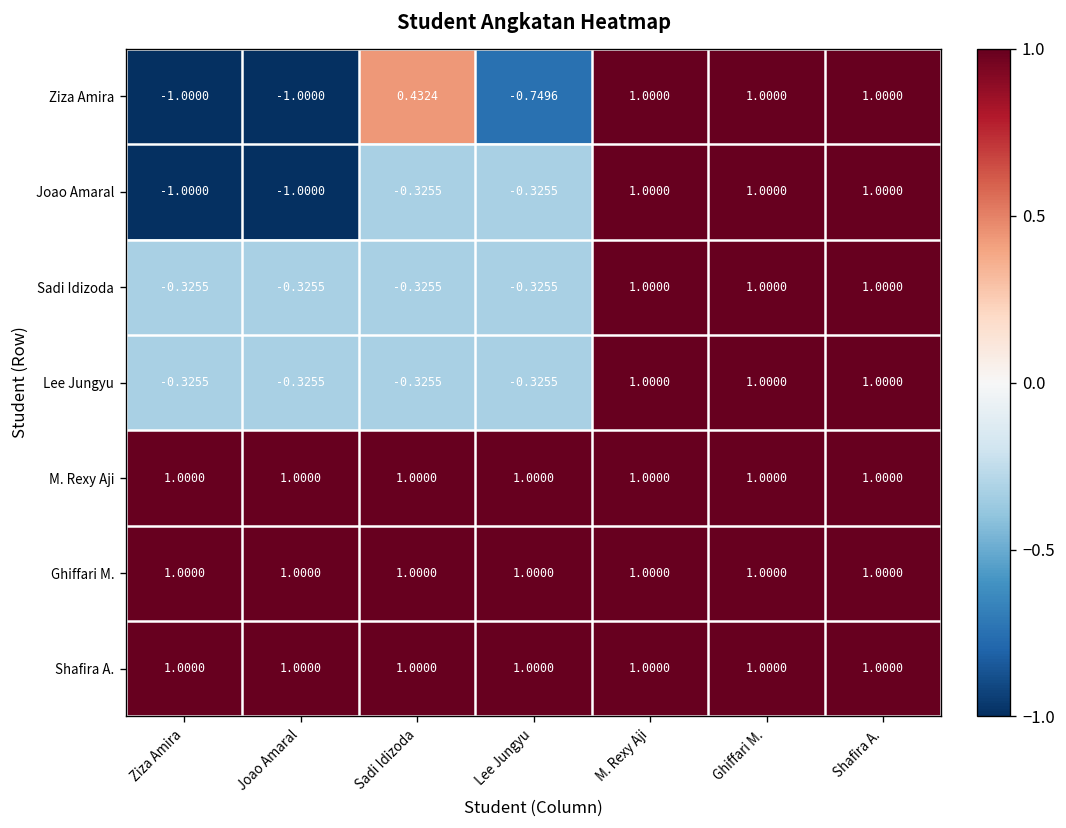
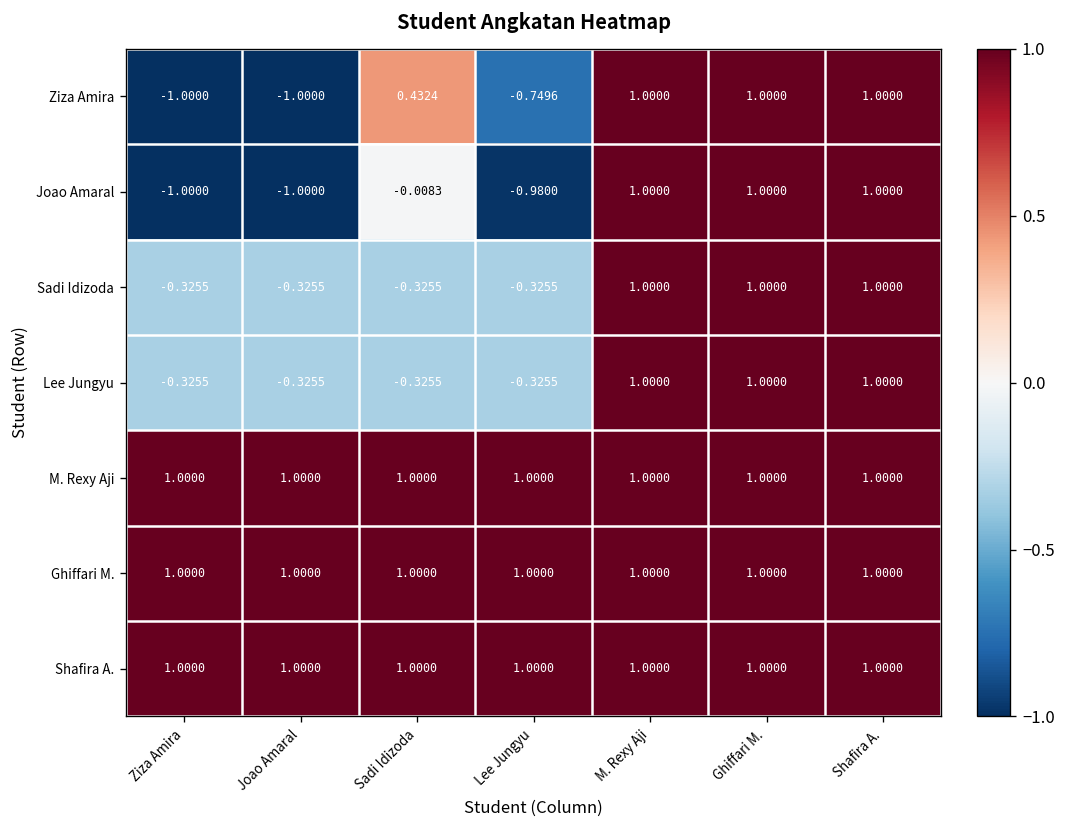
  {
    "Ziza Amira": {
      "Ziza Amira": -1.0000,
      "Joao Amaral": -1.0000,
      "Sadi Idizoda": 0.4324,
      "Lee Jungyu": -0.7496,
      "M. Rexy Aji": 1.0000,
      "Ghiffari M.": 1.0000,
      "Shafira A.": 1.0000
    },
    "Joao Amaral": {
      "Ziza Amira": -1.0000,
      "Joao Amaral": -1.0000,
-     "Sadi Idizoda": -0.3255,
-     "Lee Jungyu": -0.3255,
+     "Sadi Idizoda": -0.0083,
+     "Lee Jungyu": -0.9800,
      "M. Rexy Aji": 1.0000,
      "Ghiffari M.": 1.0000,
      "Shafira A.": 1.0000
    },
    "Sadi Idizoda": {
      "Ziza Amira": -0.3255,
      "Joao Amaral": -0.3255,
      "Sadi Idizoda": -0.3255,
      "Lee Jungyu": -0.3255,
      "M. Rexy Aji": 1.0000,
      "Ghiffari M.": 1.0000,
      "Shafira A.": 1.0000
    },
    "Lee Jungyu": {
      "Ziza Amira": -0.3255,
      "Joao Amaral": -0.3255,
      "Sadi Idizoda": -0.3255,
      "Lee Jungyu": -0.3255,
      "M. Rexy Aji": 1.0000,
      "Ghiffari M.": 1.0000,
      "Shafira A.": 1.0000
    },
    "M. Rexy Aji": {
      "Ziza Amira": 1.0000,
      "Joao Amaral": 1.0000,
      "Sadi Idizoda": 1.0000,
      "Lee Jungyu": 1.0000,
      "M. Rexy Aji": 1.0000,
      "Ghiffari M.": 1.0000,
      "Shafira A.": 1.0000
    },
    "Ghiffari M.": {
      "Ziza Amira": 1.0000,
      "Joao Amaral": 1.0000,
      "Sadi Idizoda": 1.0000,
      "Lee Jungyu": 1.0000,
      "M. Rexy Aji": 1.0000,
      "Ghiffari M.": 1.0000,
      "Shafira A.": 1.0000
    },
    "Shafira A.": {
      "Ziza Amira": 1.0000,
      "Joao Amaral": 1.0000,
      "Sadi Idizoda": 1.0000,
      "Lee Jungyu": 1.0000,
      "M. Rexy Aji": 1.0000,
      "Ghiffari M.": 1.0000,
      "Shafira A.": 1.0000
    }
  }
